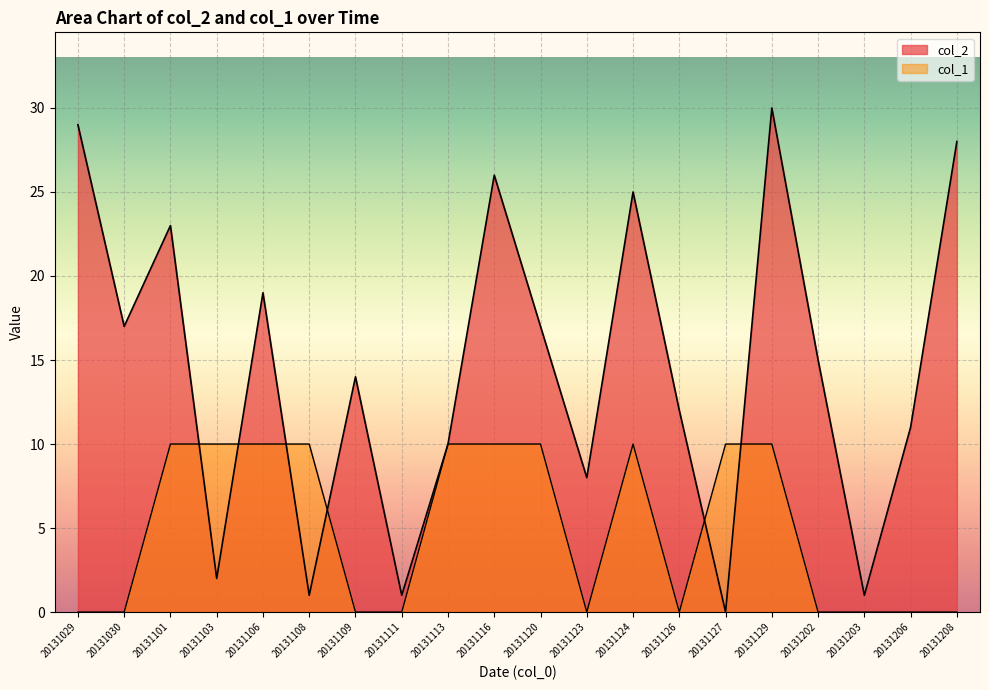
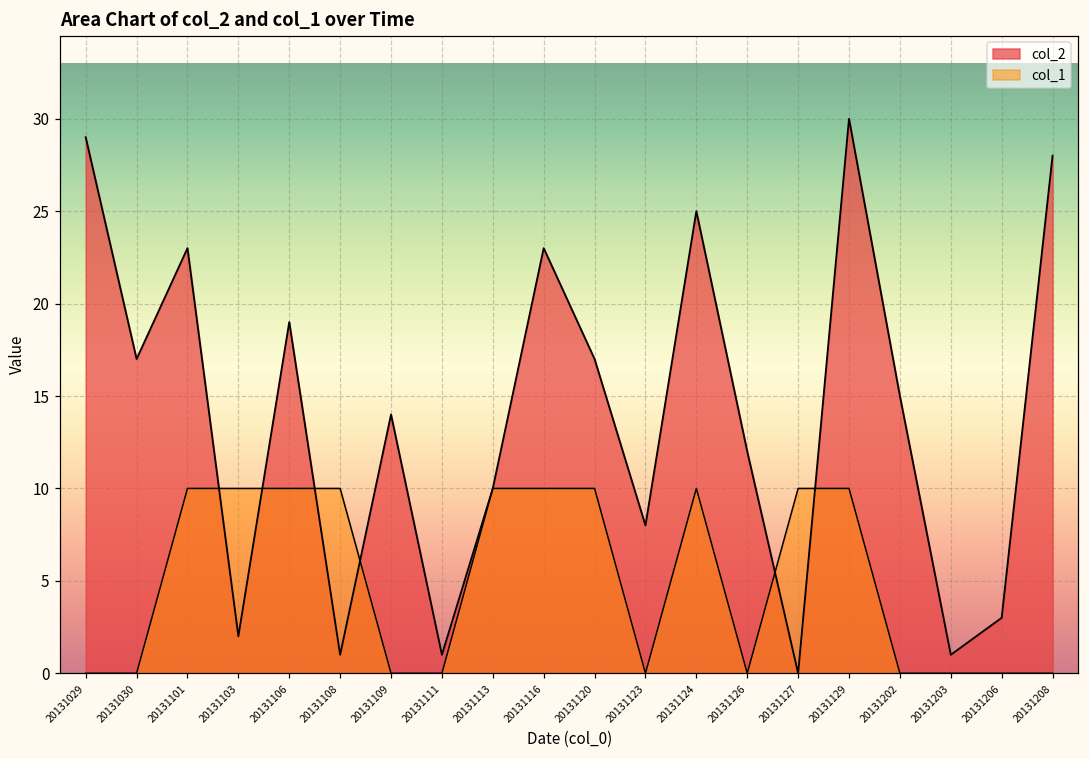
  {
    "col_2": {
      "20131029": 29,
      "20131030": 17,
      "20131101": 23,
      "20131103": 2,
      "20131106": 19,
      "20131108": 1,
      "20131109": 14,
      "20131111": 1,
-     "20131116": 26,
+     "20131116": 23,
      "20131120": 17,
      "20131123": 8,
      "20131124": 25,
      "20131126": 12,
      "20131127": 0,
      "20131129": 30,
      "20131202": 15,
      "20131203": 1,
-     "20131206": 11,
+     "20131206": 3,
      "20131208": 28
    },
    "col_1": {
      "20131029": 0,
      "20131030": 0,
      "20131101": 10,
      "20131103": 10,
      "20131106": 10,
      "20131108": 10,
      "20131109": 0,
      "20131111": 0,
      "20131116": 10,
      "20131120": 10,
      "20131123": 0,
      "20131124": 10,
      "20131126": 0,
      "20131127": 10,
      "20131129": 10,
      "20131202": 0,
      "20131203": 0,
      "20131206": 0,
      "20131208": 0
    }
  }
